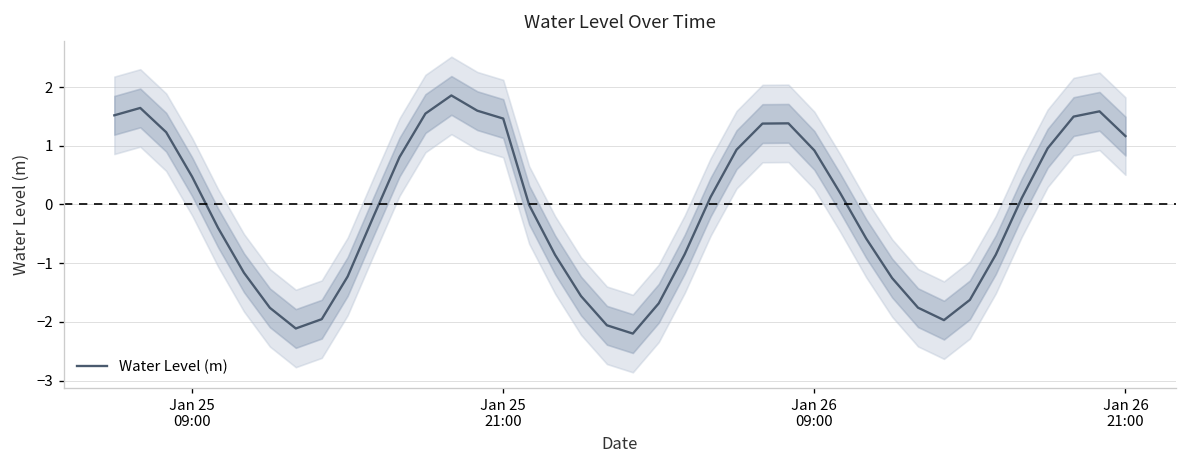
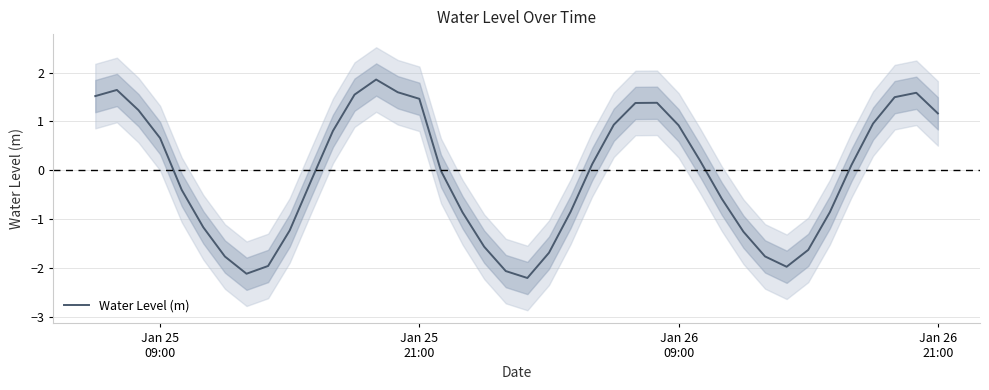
  {
    "Water Level (m)": {
-     "Jan 25 09:00": 0.5,
+     "Jan 25 09:00": 0.7,
      "Jan 25 21:00": 1.5,
      "Jan 26 09:00": 0.9,
      "Jan 26 21:00": 1.2
    }
  }
